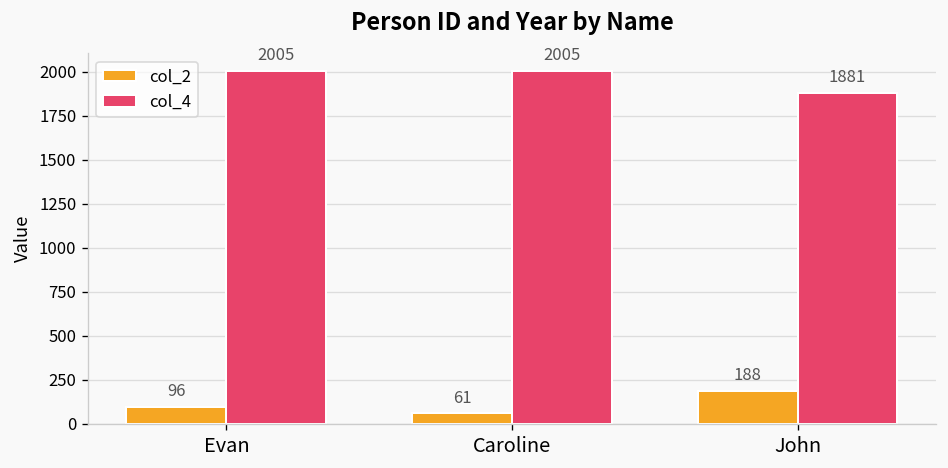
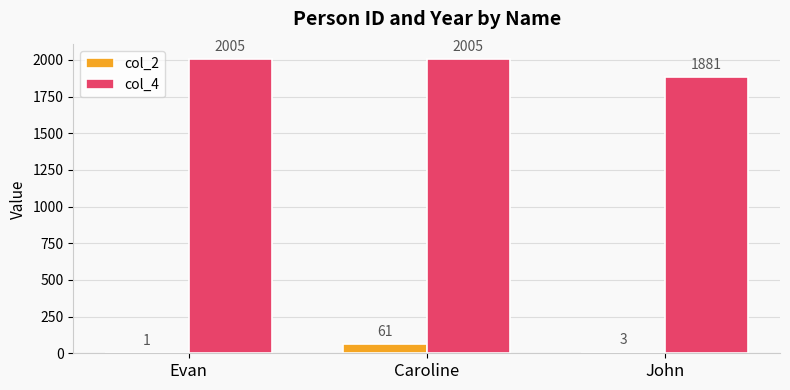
  {
    "col_2": {
-     "Evan": 96,
+     "Evan": 1,
      "Caroline": 61,
-     "John": 188
+     "John": 3
    },
    "col_4": {
      "Evan": 2005,
      "Caroline": 2005,
      "John": 1881
    }
  }
